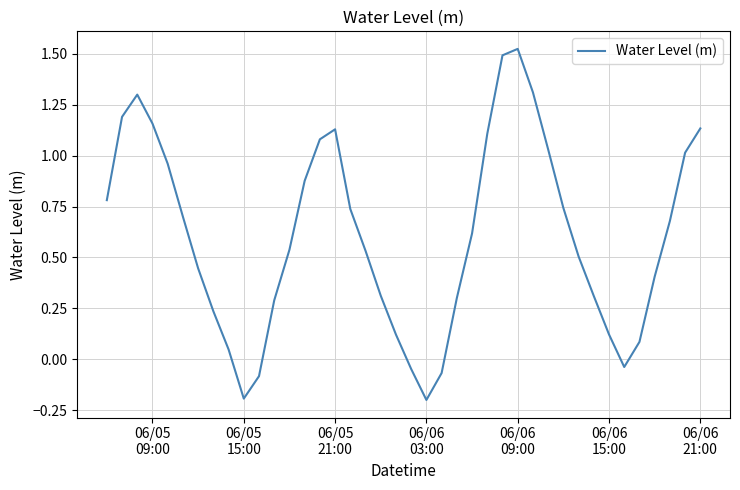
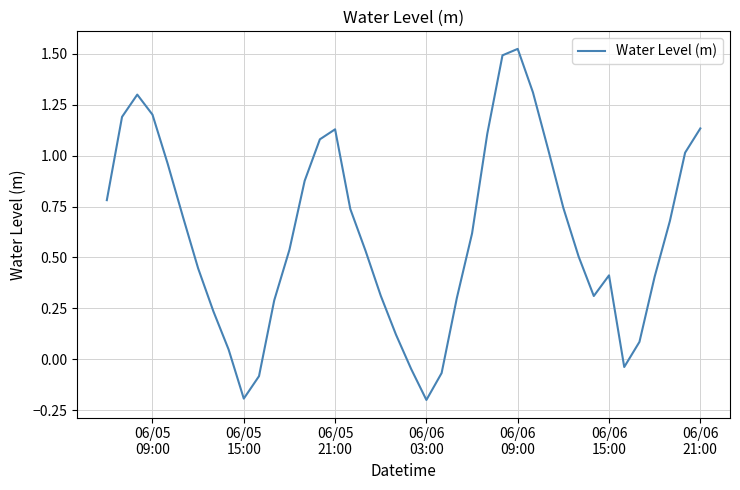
  {
-   "06/05 09:00": 1.16,
+   "06/05 09:00": 1.20,
    "06/05 15:00": -0.19,
    "06/05 21:00": 1.13,
    "06/06 03:00": -0.20,
    "06/06 09:00": 1.52,
-   "06/06 15:00": 0.12,
+   "06/06 15:00": 0.41,
    "06/06 21:00": 1.13
  }
